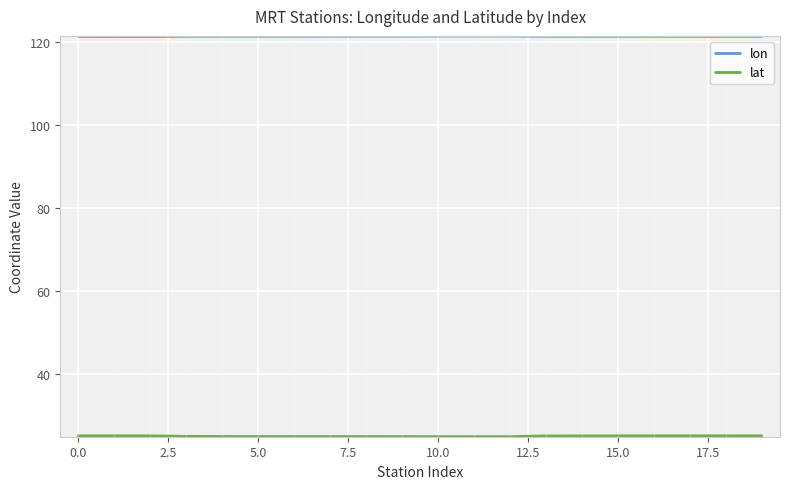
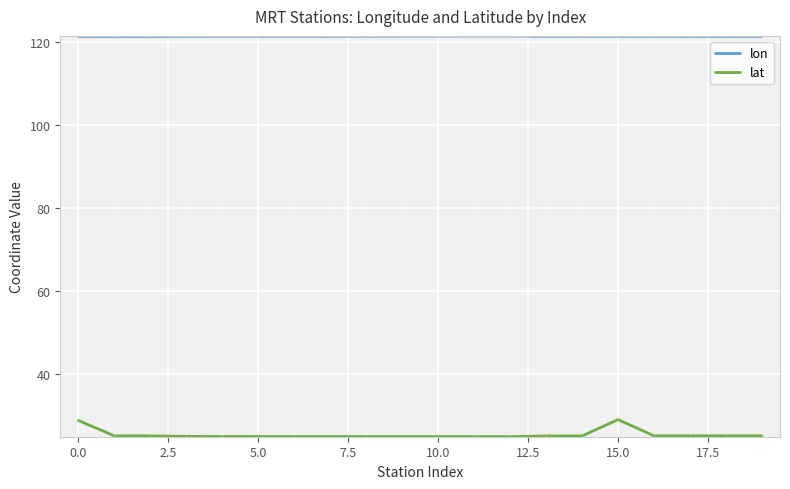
  {
    "lon": {
      "0.0": 121,
      "5.0": 121,
      "10.0": 122,
      "15.0": 121
    },
    "lat": {
-     "0.0": 25,
+     "0.0": 29,
      "5.0": 25,
      "10.0": 25,
-     "15.0": 25
+     "15.0": 29
    }
  }
